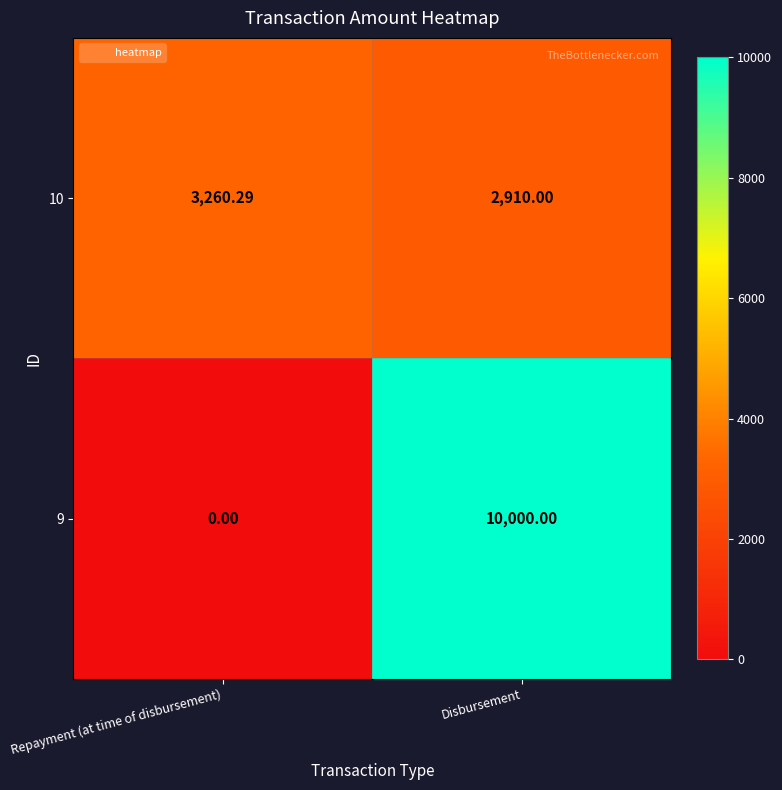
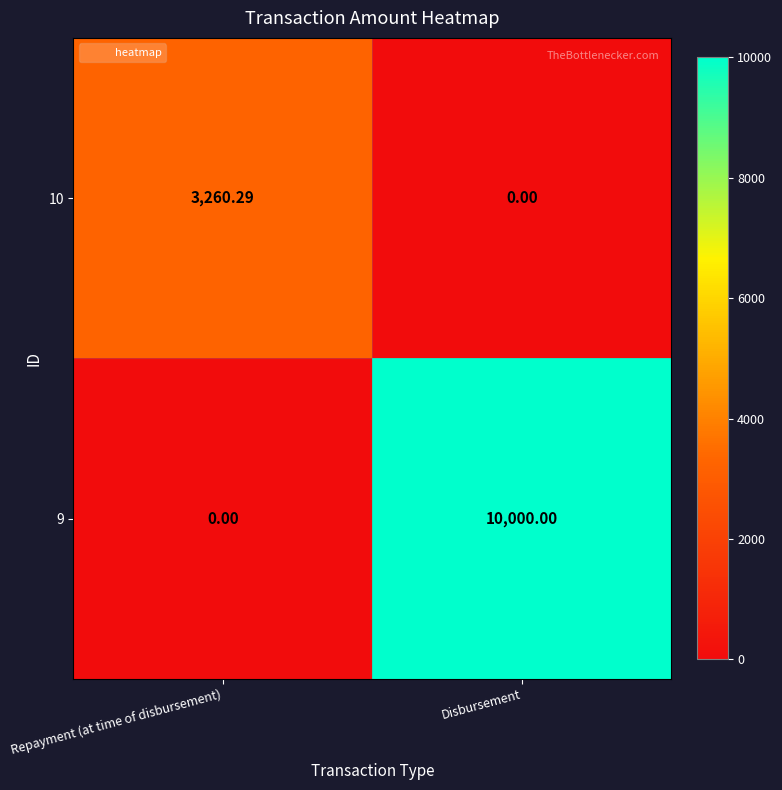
  {
    "10": {
      "Repayment (at time of disbursement)": "3,260.29",
-     "Disbursement": "2,910.00"
+     "Disbursement": "0.00"
    },
    "9": {
      "Repayment (at time of disbursement)": "0.00",
      "Disbursement": "10,000.00"
    }
  }
